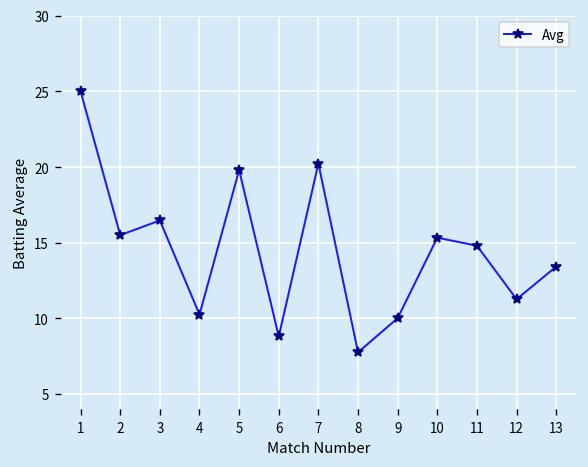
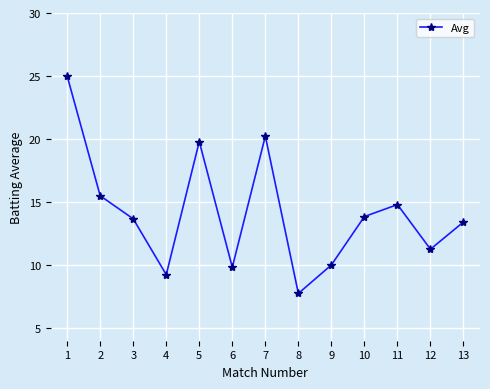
  {
    "1": 25.0,
    "2": 15.5,
-   "3": 16.5,
-   "4": 10.3,
+   "3": 13.7,
+   "4": 9.2,
    "5": 19.8,
-   "6": 8.8,
+   "6": 9.8,
    "7": 20.2,
    "8": 7.8,
    "9": 10.0,
-   "10": 15.3,
+   "10": 13.9,
    "11": 14.8,
    "12": 11.3,
    "13": 13.4
  }
